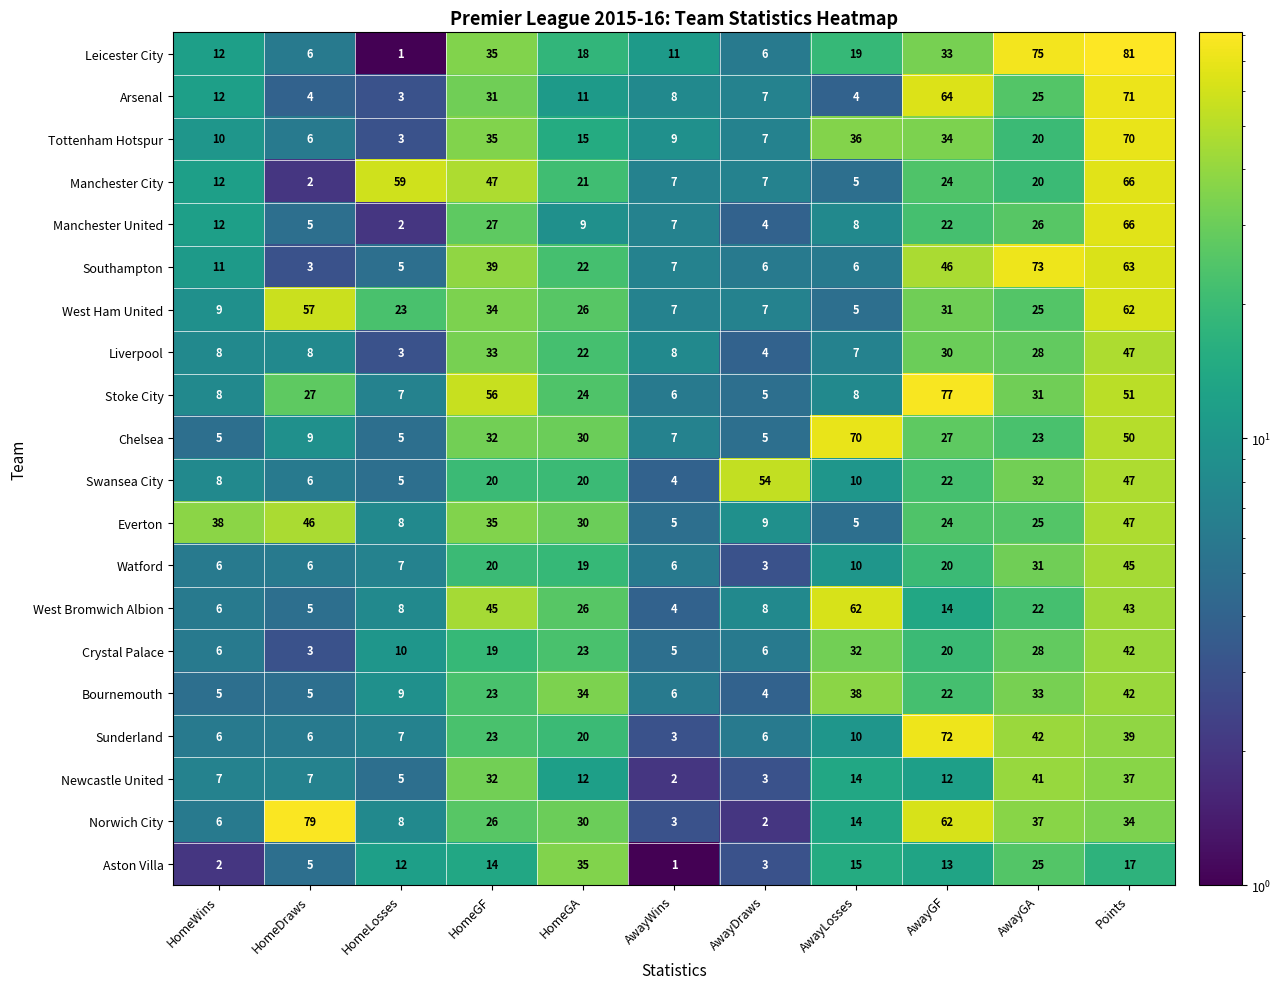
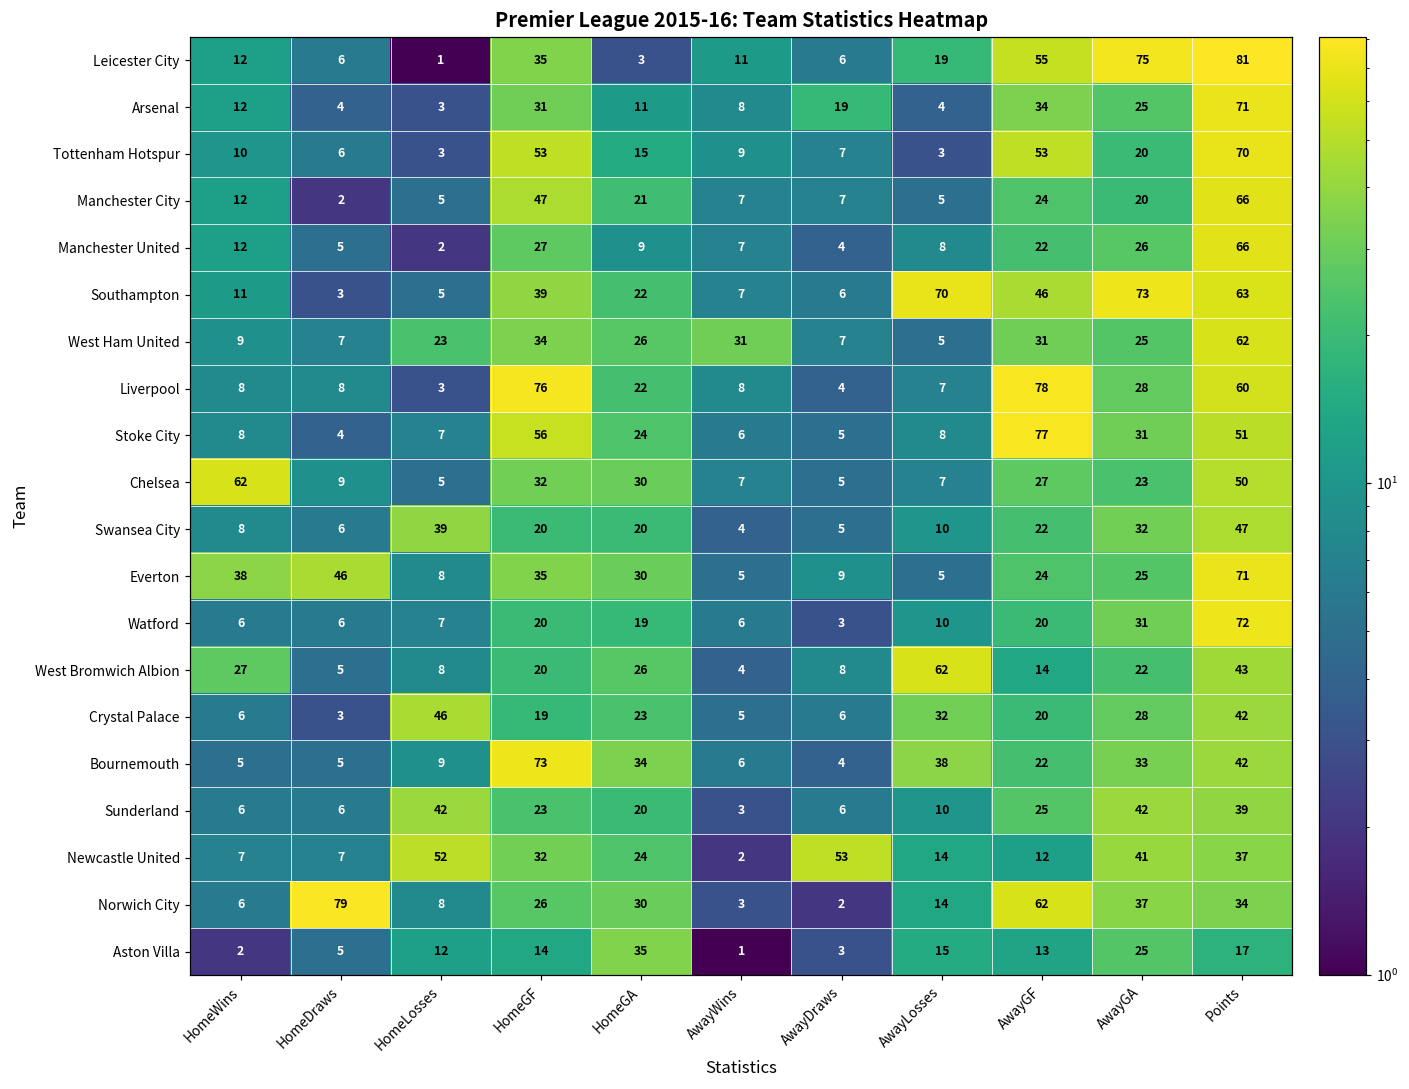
  {
    "Leicester City": {
      "HomeWins": 12,
      "HomeDraws": 6,
      "HomeLosses": 1,
      "HomeGF": 35,
-     "HomeGA": 18,
+     "HomeGA": 3,
      "AwayWins": 11,
      "AwayDraws": 6,
      "AwayLosses": 19,
-     "AwayGF": 33,
+     "AwayGF": 55,
      "AwayGA": 75,
      "Points": 81
    },
    "Arsenal": {
      "HomeWins": 12,
      "HomeDraws": 4,
      "HomeLosses": 3,
      "HomeGF": 31,
      "HomeGA": 11,
      "AwayWins": 8,
-     "AwayDraws": 7,
+     "AwayDraws": 19,
      "AwayLosses": 4,
-     "AwayGF": 64,
+     "AwayGF": 34,
      "AwayGA": 25,
      "Points": 71
    },
    "Tottenham Hotspur": {
      "HomeWins": 10,
      "HomeDraws": 6,
      "HomeLosses": 3,
-     "HomeGF": 35,
+     "HomeGF": 53,
      "HomeGA": 15,
      "AwayWins": 9,
      "AwayDraws": 7,
-     "AwayLosses": 36,
-     "AwayGF": 34,
+     "AwayLosses": 3,
+     "AwayGF": 53,
      "AwayGA": 20,
      "Points": 70
    },
    "Manchester City": {
      "HomeWins": 12,
      "HomeDraws": 2,
-     "HomeLosses": 59,
+     "HomeLosses": 5,
      "HomeGF": 47,
      "HomeGA": 21,
      "AwayWins": 7,
      "AwayDraws": 7,
      "AwayLosses": 5,
      "AwayGF": 24,
      "AwayGA": 20,
      "Points": 66
    },
    "Southampton": {
      "HomeWins": 11,
      "HomeDraws": 3,
      "HomeLosses": 5,
      "HomeGF": 39,
      "HomeGA": 22,
      "AwayWins": 7,
      "AwayDraws": 6,
-     "AwayLosses": 6,
+     "AwayLosses": 70,
      "AwayGF": 46,
      "AwayGA": 73,
      "Points": 63
    },
    "West Ham United": {
      "HomeWins": 9,
-     "HomeDraws": 57,
+     "HomeDraws": 7,
      "HomeLosses": 23,
      "HomeGF": 34,
      "HomeGA": 26,
-     "AwayWins": 7,
+     "AwayWins": 31,
      "AwayDraws": 7,
      "AwayLosses": 5,
      "AwayGF": 31,
      "AwayGA": 25,
      "Points": 62
    },
    "Liverpool": {
      "HomeWins": 8,
      "HomeDraws": 8,
      "HomeLosses": 3,
-     "HomeGF": 33,
+     "HomeGF": 76,
      "HomeGA": 22,
      "AwayWins": 8,
      "AwayDraws": 4,
      "AwayLosses": 7,
-     "AwayGF": 30,
+     "AwayGF": 78,
      "AwayGA": 28,
-     "Points": 47
+     "Points": 60
    },
    "Stoke City": {
      "HomeWins": 8,
-     "HomeDraws": 27,
+     "HomeDraws": 4,
      "HomeLosses": 7,
      "HomeGF": 56,
      "HomeGA": 24,
      "AwayWins": 6,
      "AwayDraws": 5,
      "AwayLosses": 8,
      "AwayGF": 77,
      "AwayGA": 31,
      "Points": 51
    },
    "Chelsea": {
-     "HomeWins": 5,
+     "HomeWins": 62,
      "HomeDraws": 9,
      "HomeLosses": 5,
      "HomeGF": 32,
      "HomeGA": 30,
      "AwayWins": 7,
      "AwayDraws": 5,
-     "AwayLosses": 70,
+     "AwayLosses": 7,
      "AwayGF": 27,
      "AwayGA": 23,
      "Points": 50
    },
    "Swansea City": {
      "HomeWins": 8,
      "HomeDraws": 6,
-     "HomeLosses": 5,
+     "HomeLosses": 39,
      "HomeGF": 20,
      "HomeGA": 20,
      "AwayWins": 4,
-     "AwayDraws": 54,
+     "AwayDraws": 5,
      "AwayLosses": 10,
      "AwayGF": 22,
      "AwayGA": 32,
      "Points": 47
    },
    "Everton": {
      "HomeWins": 38,
      "HomeDraws": 46,
      "HomeLosses": 8,
      "HomeGF": 35,
      "HomeGA": 30,
      "AwayWins": 5,
      "AwayDraws": 9,
      "AwayLosses": 5,
      "AwayGF": 24,
      "AwayGA": 25,
-     "Points": 47
+     "Points": 71
    },
    "Watford": {
      "HomeWins": 6,
      "HomeDraws": 6,
      "HomeLosses": 7,
      "HomeGF": 20,
      "HomeGA": 19,
      "AwayWins": 6,
      "AwayDraws": 3,
      "AwayLosses": 10,
      "AwayGF": 20,
      "AwayGA": 31,
-     "Points": 45
+     "Points": 72
    },
    "West Bromwich Albion": {
-     "HomeWins": 6,
+     "HomeWins": 27,
      "HomeDraws": 5,
      "HomeLosses": 8,
-     "HomeGF": 45,
+     "HomeGF": 20,
      "HomeGA": 26,
      "AwayWins": 4,
      "AwayDraws": 8,
      "AwayLosses": 62,
      "AwayGF": 14,
      "AwayGA": 22,
      "Points": 43
    },
    "Crystal Palace": {
      "HomeWins": 6,
      "HomeDraws": 3,
-     "HomeLosses": 10,
+     "HomeLosses": 46,
      "HomeGF": 19,
      "HomeGA": 23,
      "AwayWins": 5,
      "AwayDraws": 6,
      "AwayLosses": 32,
      "AwayGF": 20,
      "AwayGA": 28,
      "Points": 42
    },
    "Bournemouth": {
      "HomeWins": 5,
      "HomeDraws": 5,
      "HomeLosses": 9,
-     "HomeGF": 23,
+     "HomeGF": 73,
      "HomeGA": 34,
      "AwayWins": 6,
      "AwayDraws": 4,
      "AwayLosses": 38,
      "AwayGF": 22,
      "AwayGA": 33,
      "Points": 42
    },
    "Sunderland": {
      "HomeWins": 6,
      "HomeDraws": 6,
-     "HomeLosses": 7,
+     "HomeLosses": 42,
      "HomeGF": 23,
      "HomeGA": 20,
      "AwayWins": 3,
      "AwayDraws": 6,
      "AwayLosses": 10,
-     "AwayGF": 72,
+     "AwayGF": 25,
      "AwayGA": 42,
      "Points": 39
    },
    "Newcastle United": {
      "HomeWins": 7,
      "HomeDraws": 7,
-     "HomeLosses": 5,
+     "HomeLosses": 52,
      "HomeGF": 32,
-     "HomeGA": 12,
+     "HomeGA": 24,
      "AwayWins": 2,
-     "AwayDraws": 3,
+     "AwayDraws": 53,
      "AwayLosses": 14,
      "AwayGF": 12,
      "AwayGA": 41,
      "Points": 37
    }
  }
